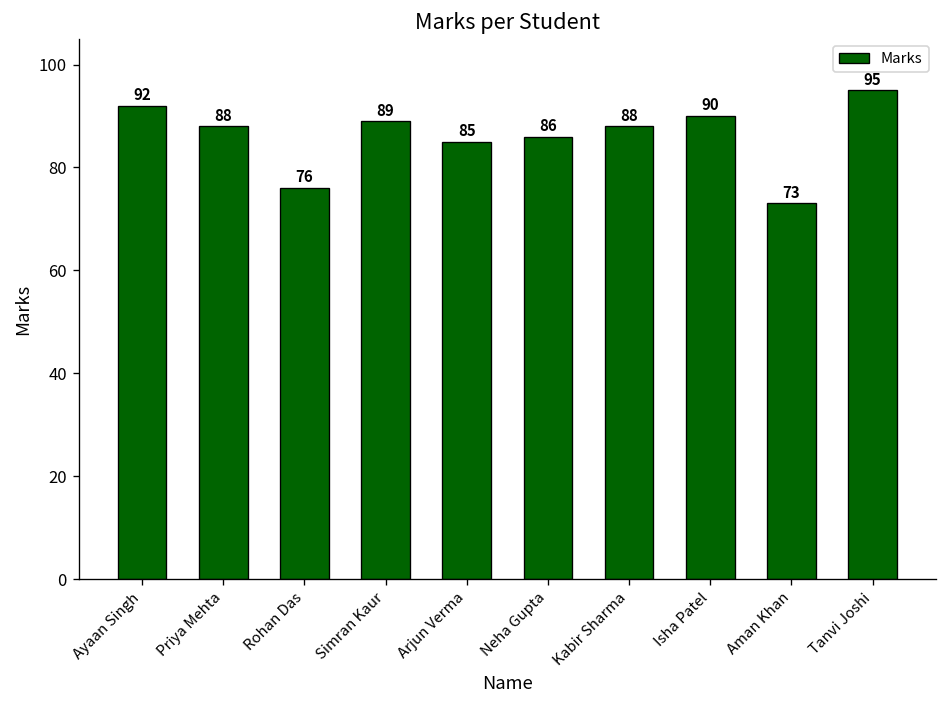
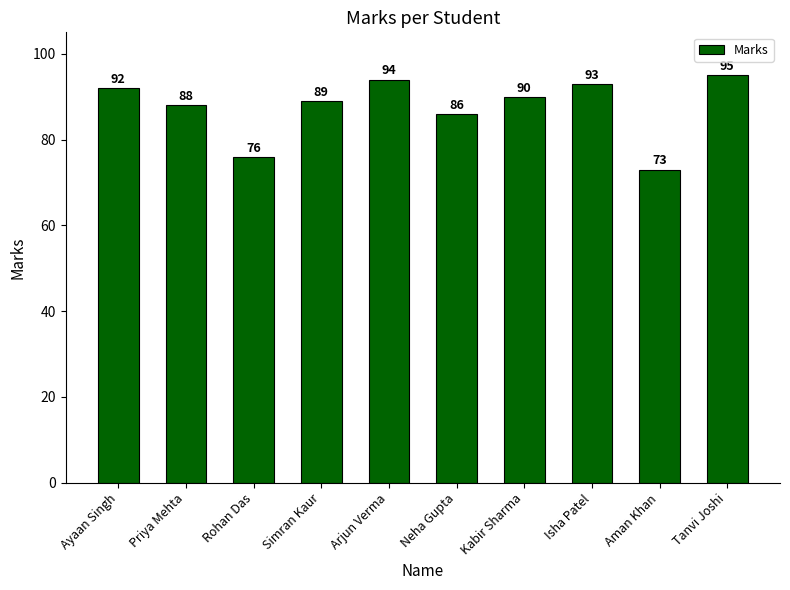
  {
    "Ayaan Singh": 92,
    "Priya Mehta": 88,
    "Rohan Das": 76,
    "Simran Kaur": 89,
-   "Arjun Verma": 85,
+   "Arjun Verma": 94,
    "Neha Gupta": 86,
-   "Kabir Sharma": 88,
-   "Isha Patel": 90,
+   "Kabir Sharma": 90,
+   "Isha Patel": 93,
    "Aman Khan": 73
  }
